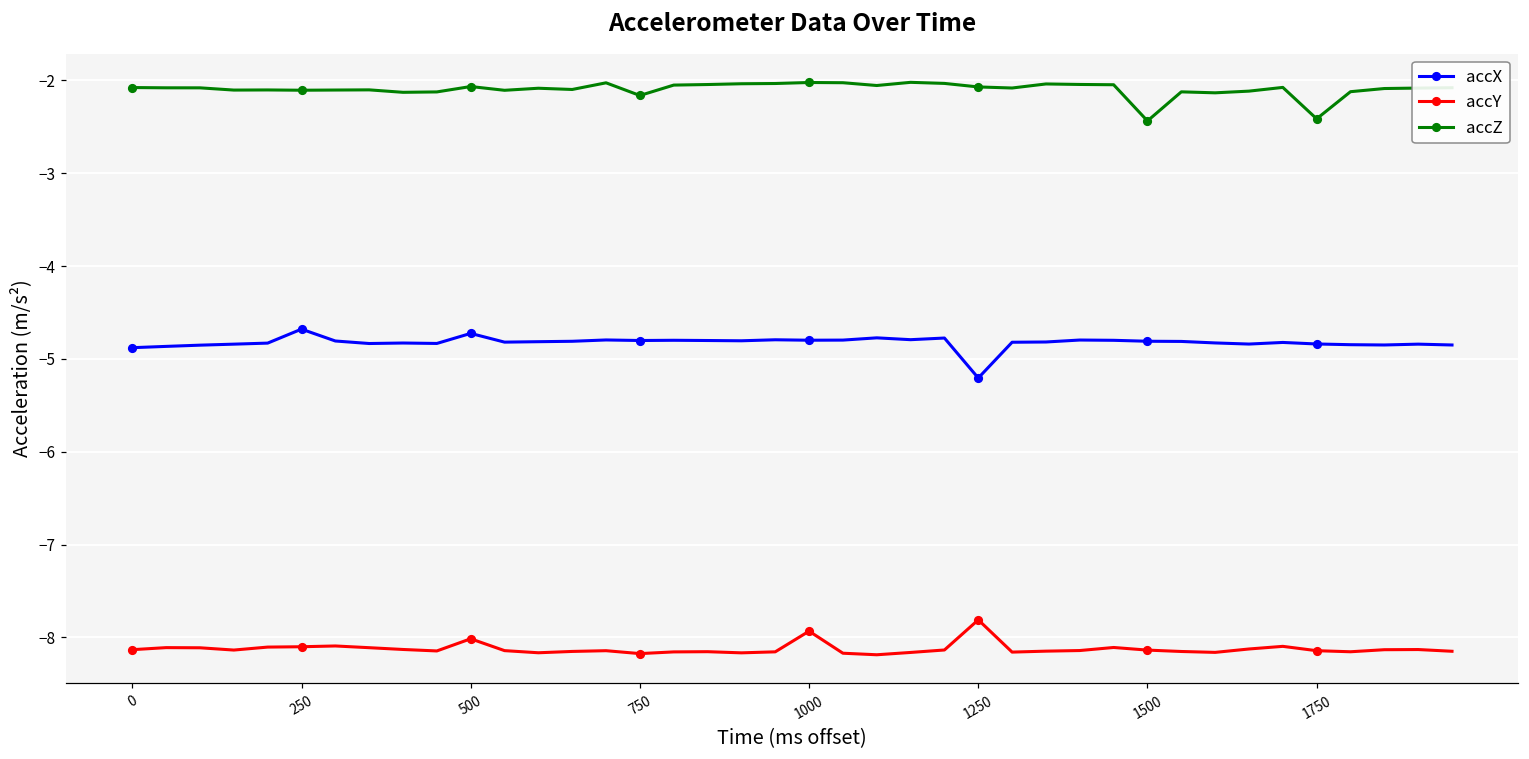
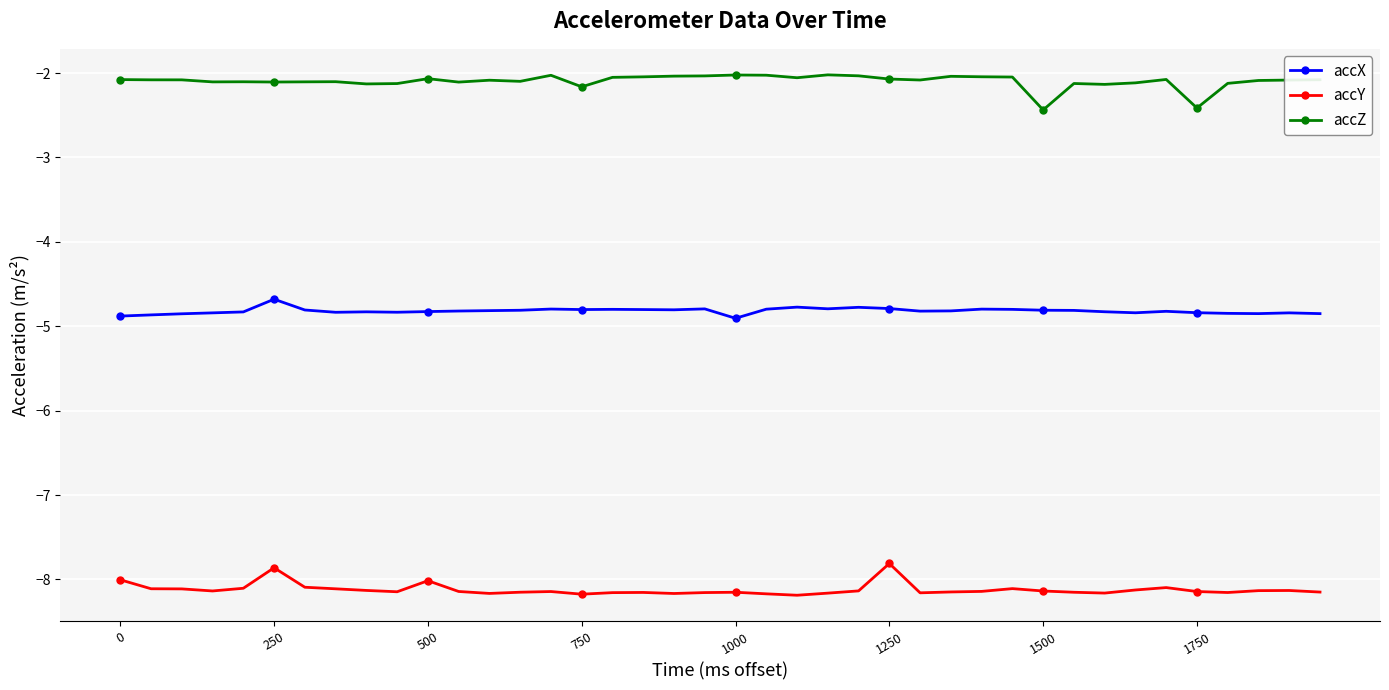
  {
    "accX": {
      "0": -4.9,
      "250": -4.7,
-     "500": -4.7,
+     "500": -4.8,
      "750": -4.8,
-     "1000": -4.8,
-     "1250": -5.2,
+     "1000": -4.9,
+     "1250": -4.8,
      "1500": -4.8,
      "1750": -4.8
    },
    "accY": {
-     "0": -8.1,
-     "250": -8.1,
+     "0": -8.0,
+     "250": -7.9,
      "500": -8.0,
      "750": -8.2,
-     "1000": -7.9,
+     "1000": -8.2,
      "1250": -7.8,
      "1500": -8.1,
      "1750": -8.1
    },
    "accZ": {
      "0": -2.1,
      "250": -2.1,
      "500": -2.1,
      "750": -2.2,
      "1000": -2.0,
      "1250": -2.1,
      "1500": -2.4,
      "1750": -2.4
    }
  }
